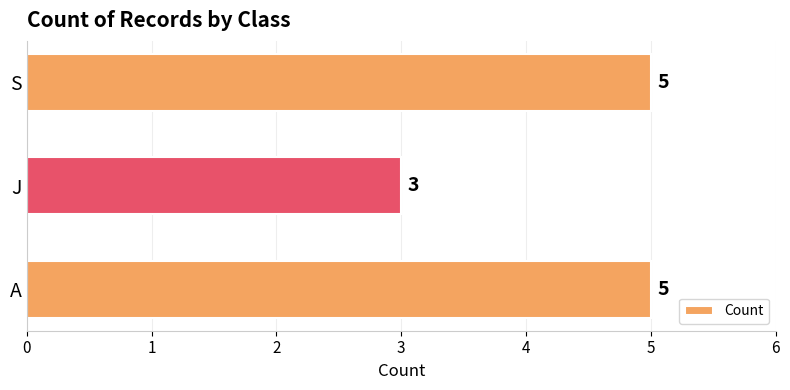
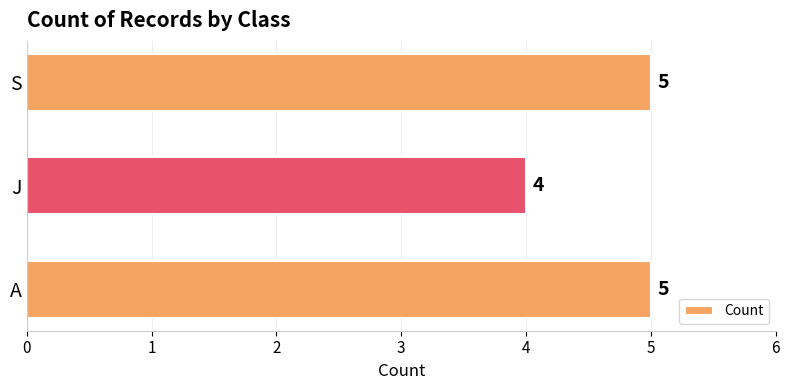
  {
    "S": 5,
-   "J": 3,
+   "J": 4,
    "A": 5
  }
